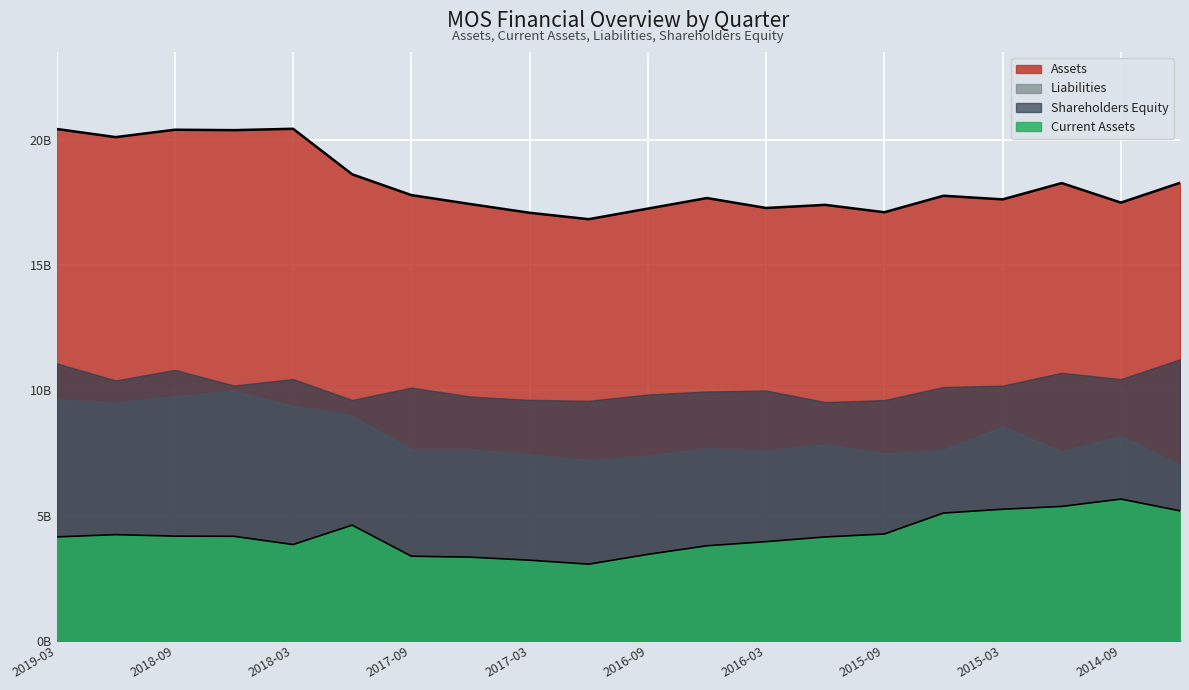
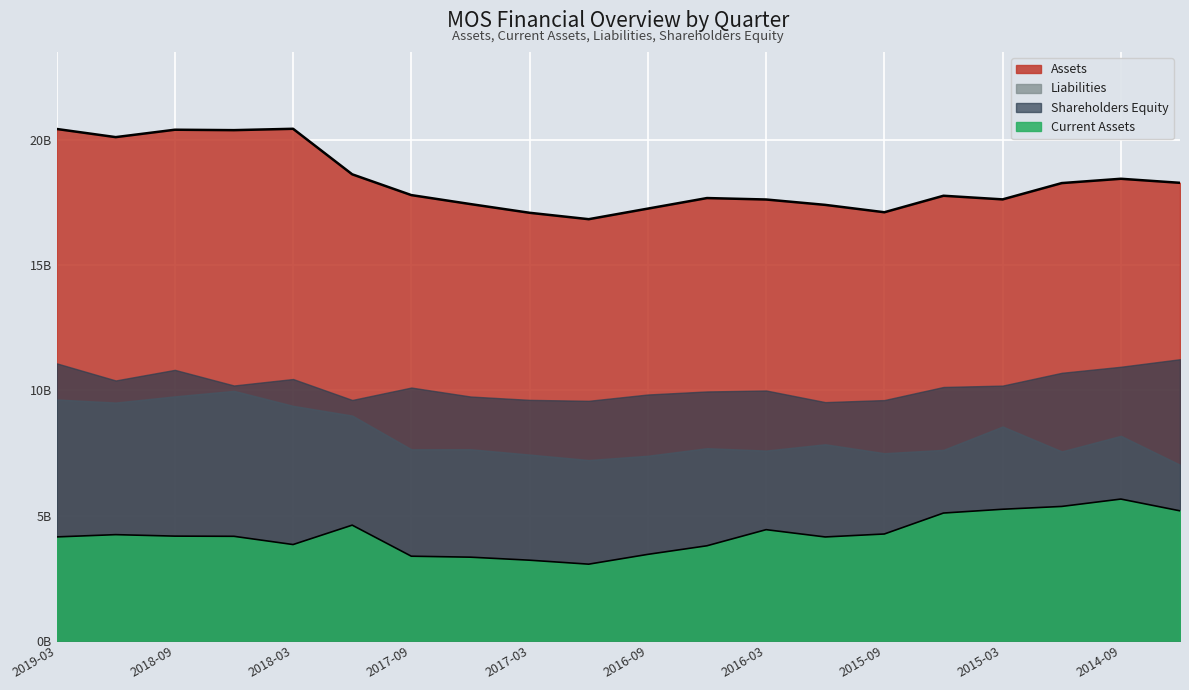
  {
    "Assets": {
      "2019-03": 20400000000,
      "2018-09": 20400000000,
      "2018-03": 20500000000,
      "2017-09": 17800000000,
      "2017-03": 17100000000,
      "2016-09": 17300000000,
-     "2016-03": 17300000000,
+     "2016-03": 17600000000,
      "2015-09": 17100000000,
      "2015-03": 17600000000,
-     "2014-09": 17500000000
+     "2014-09": 18500000000
    },
    "Liabilities": {
      "2019-03": 9600000000,
      "2018-09": 9800000000,
      "2018-03": 9400000000,
      "2017-09": 7600000000,
      "2017-03": 7400000000,
      "2016-09": 7400000000,
      "2016-03": 7600000000,
      "2015-09": 7500000000,
      "2015-03": 8600000000,
      "2014-09": 8200000000
    },
    "Shareholders Equity": {
      "2019-03": 11100000000,
      "2018-09": 10800000000,
      "2018-03": 10500000000,
      "2017-09": 10100000000,
      "2017-03": 9600000000,
      "2016-09": 9800000000,
      "2016-03": 10000000000,
      "2015-09": 9600000000,
      "2015-03": 10200000000,
-     "2014-09": 10500000000
+     "2014-09": 10900000000
    },
    "Current Assets": {
      "2019-03": 4100000000,
      "2018-09": 4200000000,
      "2018-03": 3800000000,
      "2017-09": 3400000000,
      "2017-03": 3200000000,
      "2016-09": 3400000000,
-     "2016-03": 4000000000,
+     "2016-03": 4400000000,
      "2015-09": 4300000000,
      "2015-03": 5300000000,
      "2014-09": 5700000000
    }
  }
